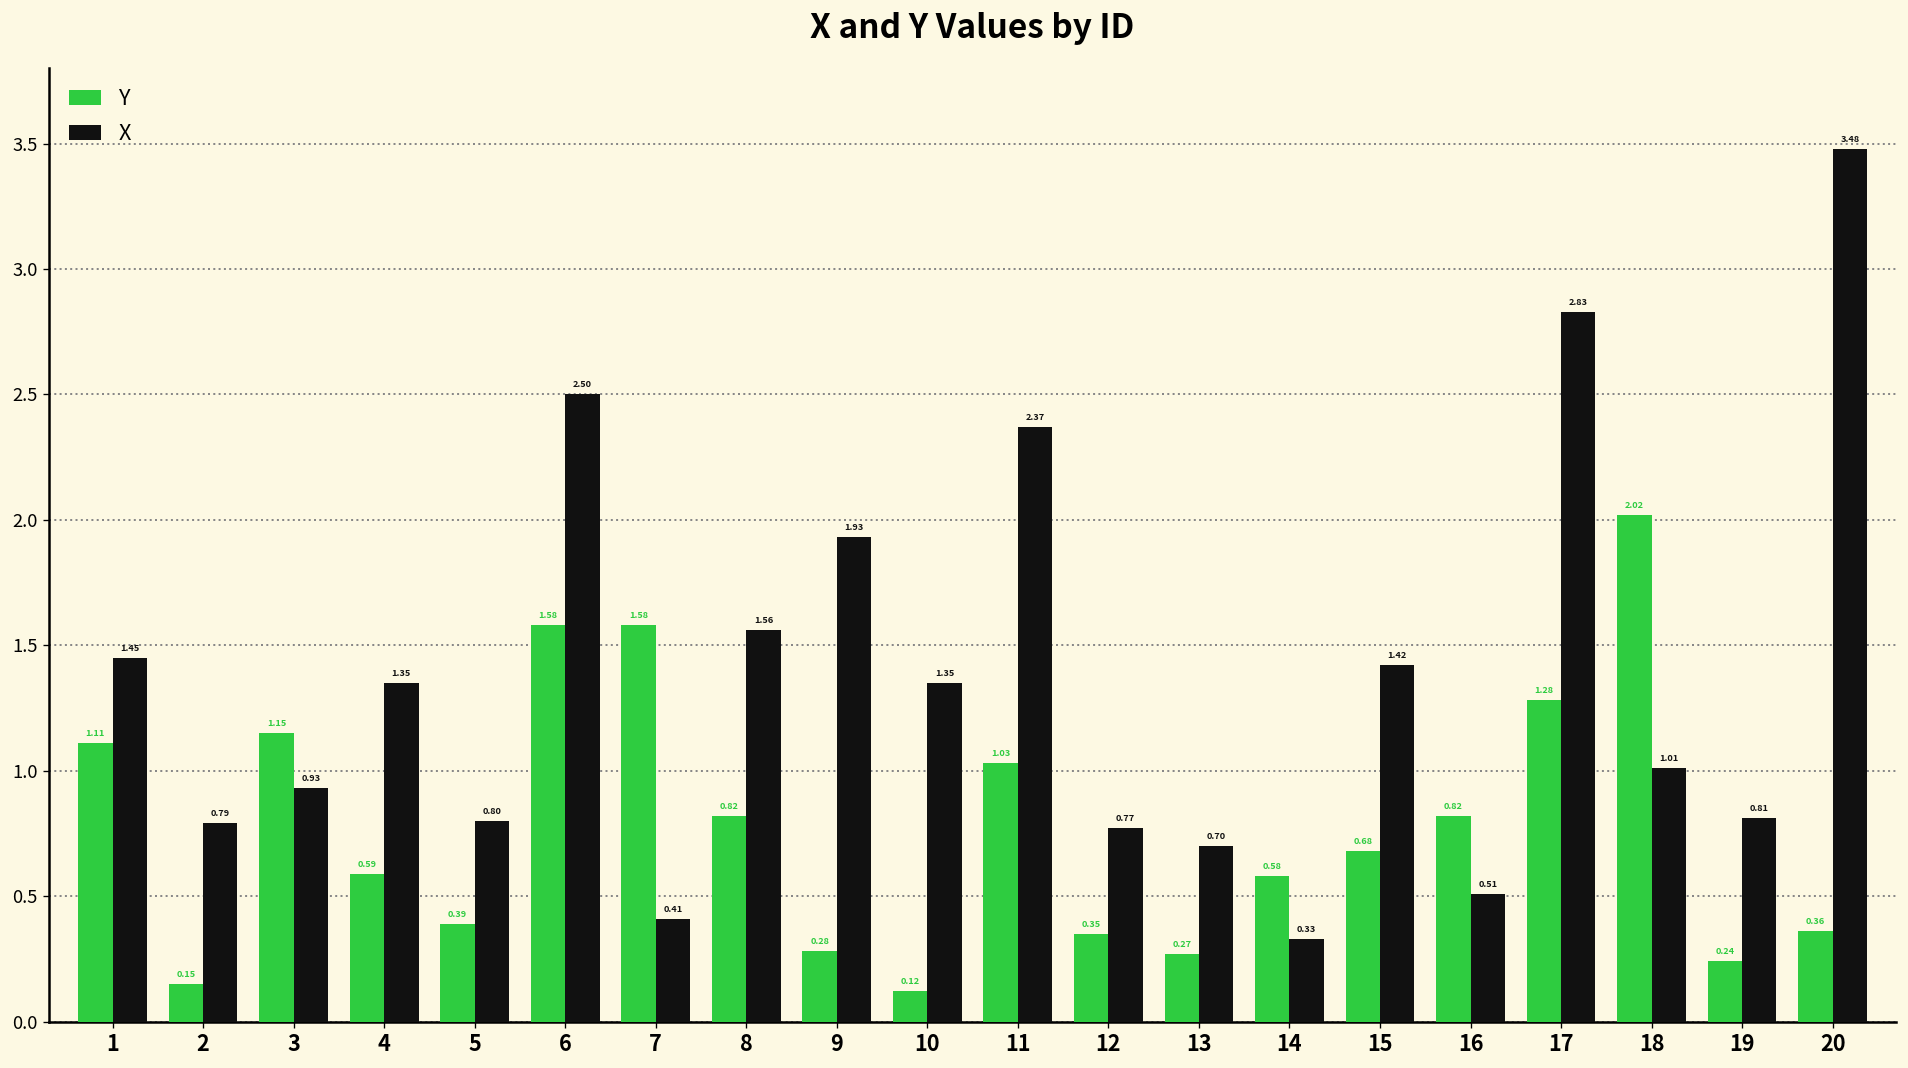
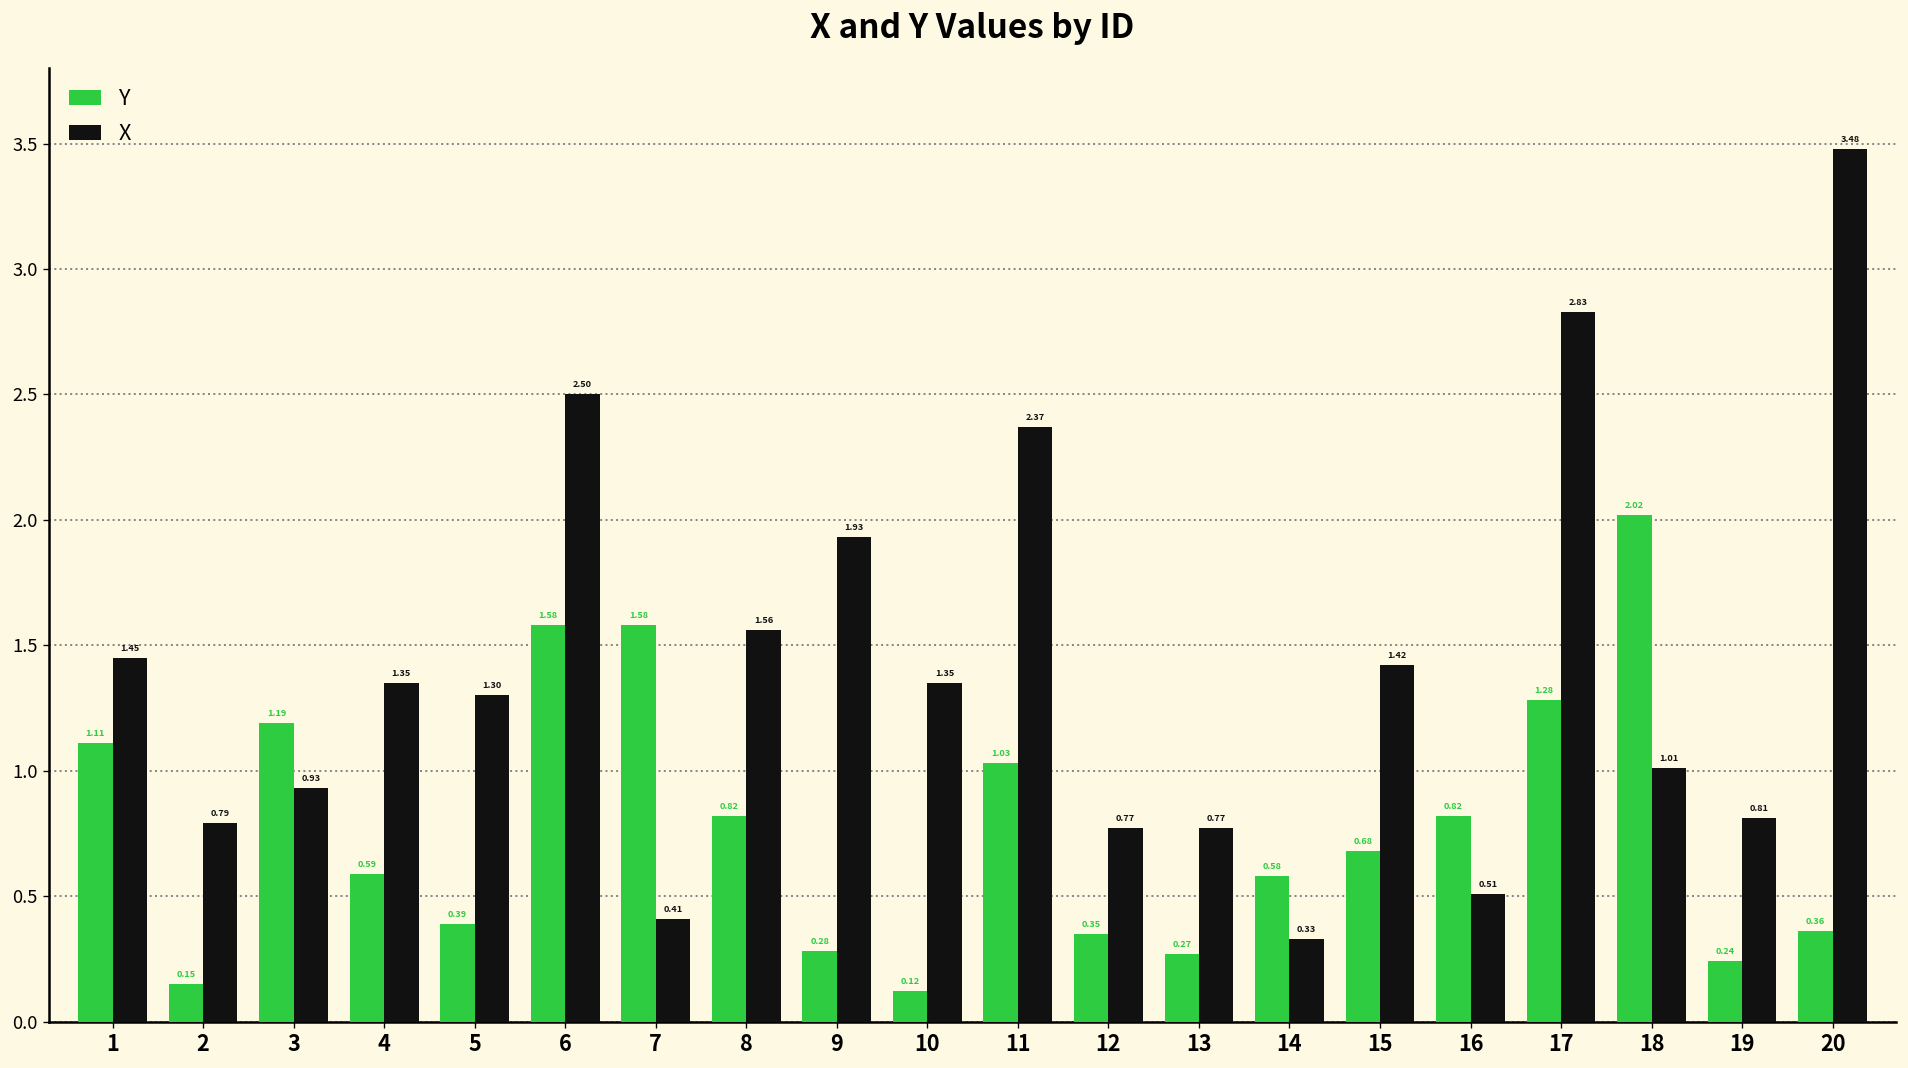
  {
    "Y": {
      "1": 1.11,
      "2": 0.15,
-     "3": 1.15,
+     "3": 1.19,
      "4": 0.59,
      "5": 0.39,
      "6": 1.58,
      "7": 1.58,
      "8": 0.82,
      "9": 0.28,
      "10": 0.12,
      "11": 1.03,
      "12": 0.35,
      "13": 0.27,
      "14": 0.58,
      "15": 0.68,
      "16": 0.82,
      "17": 1.28,
      "18": 2.02,
      "19": 0.24,
      "20": 0.36
    },
    "X": {
      "1": 1.45,
      "2": 0.79,
      "3": 0.93,
      "4": 1.35,
-     "5": 0.80,
+     "5": 1.30,
      "6": 2.50,
      "7": 0.41,
      "8": 1.56,
      "9": 1.93,
      "10": 1.35,
      "11": 2.37,
      "12": 0.77,
-     "13": 0.70,
+     "13": 0.77,
      "14": 0.33,
      "15": 1.42,
      "16": 0.51,
      "17": 2.83,
      "18": 1.01,
      "19": 0.81,
      "20": 3.48
    }
  }
